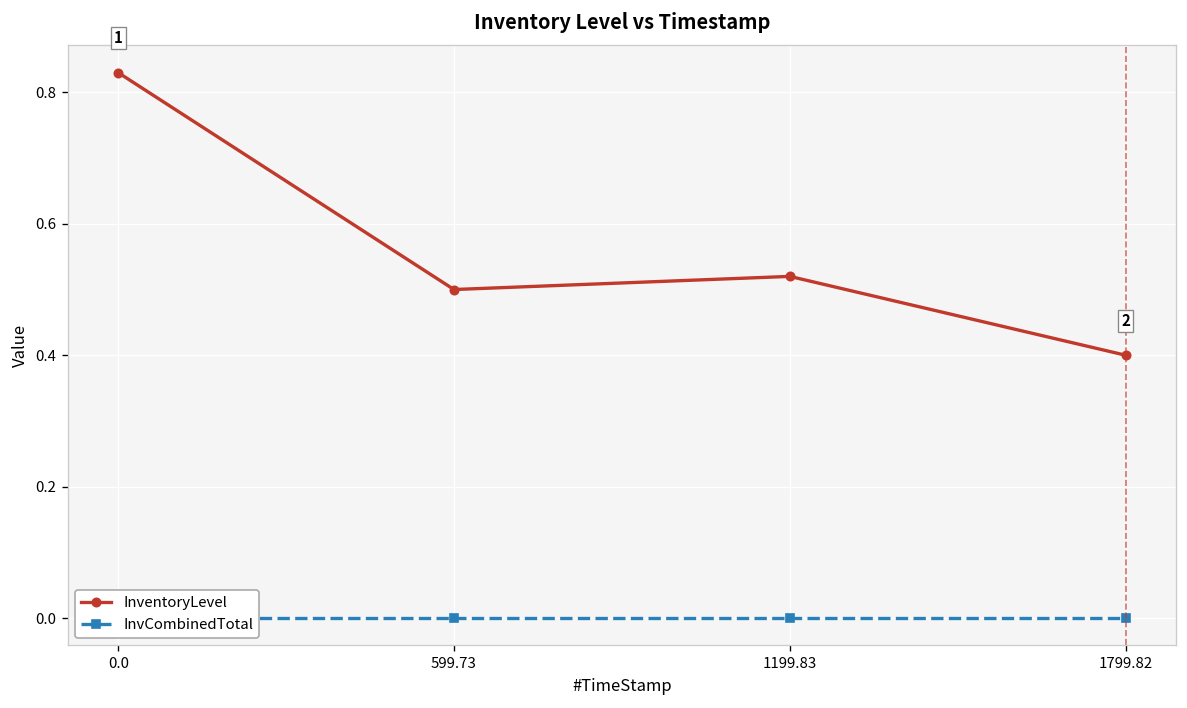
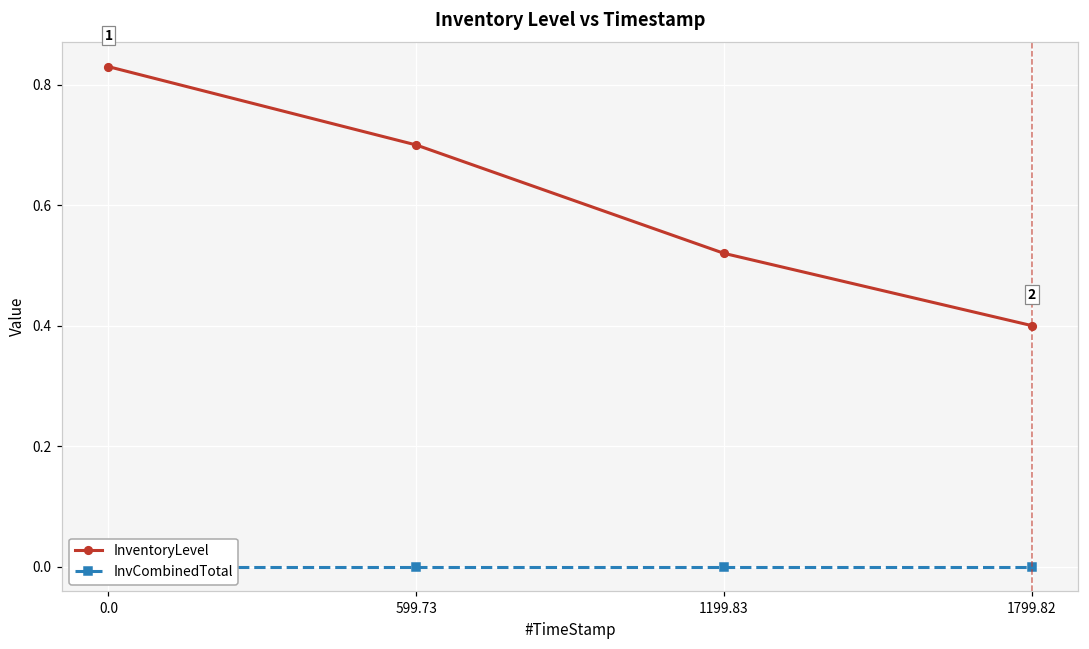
  {
    "InventoryLevel": {
-     "599.73": 0.5,
+     "599.73": 0.7,
      "1199.83": 0.52
    },
    "InvCombinedTotal": {
      "599.73": 0.0,
      "1199.83": 0.0,
      "1799.82": 0.0
    }
  }
